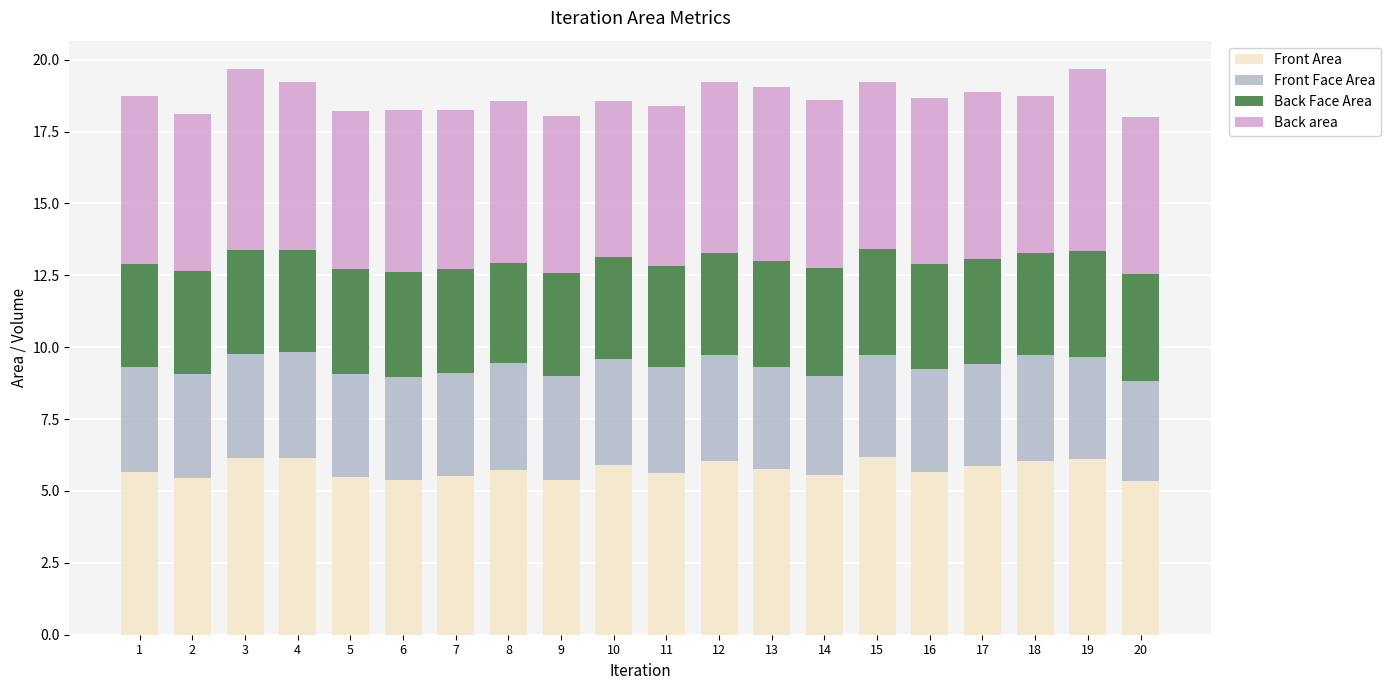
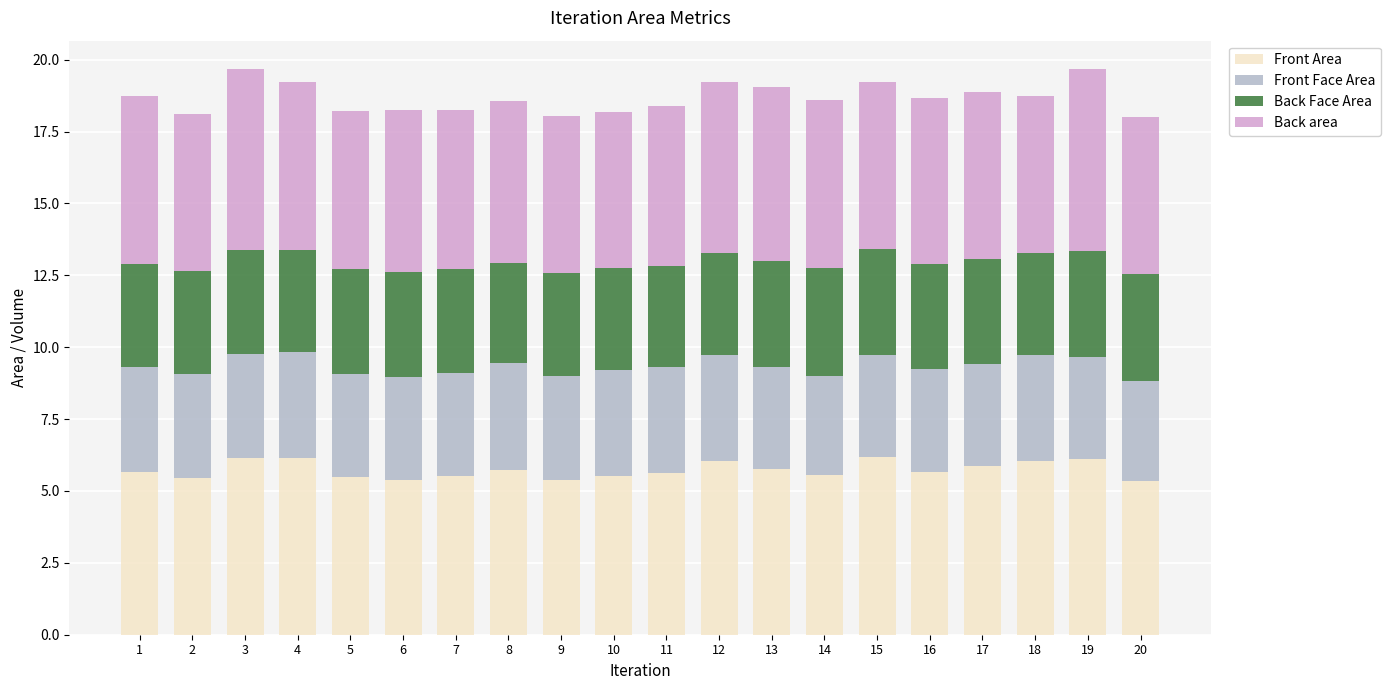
  {
    "Front Area": {
      "1": 5.7,
      "2": 5.4,
      "3": 6.2,
      "4": 6.2,
      "5": 5.5,
      "6": 5.4,
      "7": 5.5,
      "8": 5.7,
      "9": 5.4,
-     "10": 5.9,
+     "10": 5.5,
      "11": 5.6,
      "12": 6.1,
      "13": 5.8,
      "14": 5.6,
      "15": 6.2,
      "16": 5.7,
      "17": 5.9,
      "18": 6.0,
      "19": 6.1,
      "20": 5.3
    },
    "Back Face Area": {
      "1": 3.6,
      "2": 3.6,
      "3": 3.6,
      "4": 3.6,
      "5": 3.7,
      "6": 3.6,
      "7": 3.6,
      "8": 3.5,
      "9": 3.6,
      "10": 3.5,
      "11": 3.5,
      "12": 3.6,
      "13": 3.7,
      "14": 3.8,
      "15": 3.7,
      "16": 3.7,
      "17": 3.7,
      "18": 3.5,
      "19": 3.7,
      "20": 3.7
    }
  }
